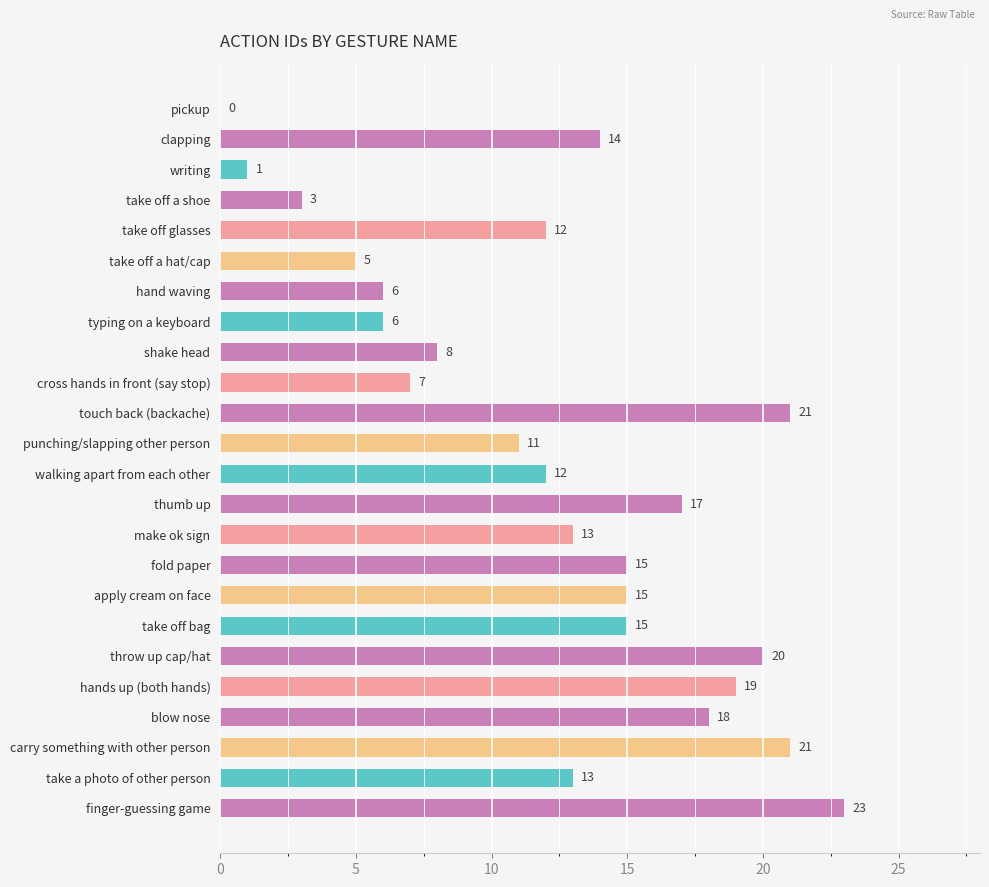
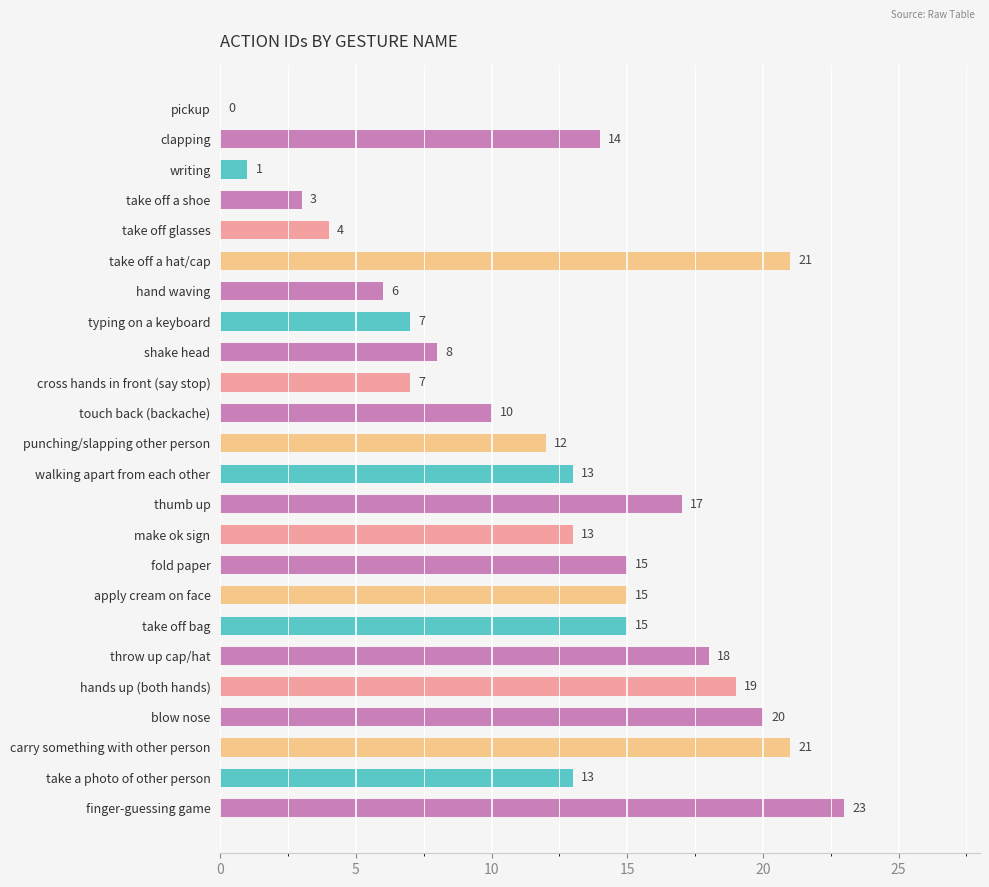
  {
    "pickup": 0,
    "clapping": 14,
    "writing": 1,
    "take off a shoe": 3,
-   "take off glasses": 12,
-   "take off a hat/cap": 5,
+   "take off glasses": 4,
+   "take off a hat/cap": 21,
    "hand waving": 6,
-   "typing on a keyboard": 6,
+   "typing on a keyboard": 7,
    "shake head": 8,
    "cross hands in front (say stop)": 7,
-   "touch back (backache)": 21,
-   "punching/slapping other person": 11,
-   "walking apart from each other": 12,
+   "touch back (backache)": 10,
+   "punching/slapping other person": 12,
+   "walking apart from each other": 13,
    "thumb up": 17,
    "make ok sign": 13,
    "fold paper": 15,
    "apply cream on face": 15,
    "take off bag": 15,
-   "throw up cap/hat": 20,
+   "throw up cap/hat": 18,
    "hands up (both hands)": 19,
-   "blow nose": 18,
+   "blow nose": 20,
    "carry something with other person": 21,
    "take a photo of other person": 13,
    "finger-guessing game": 23
  }
